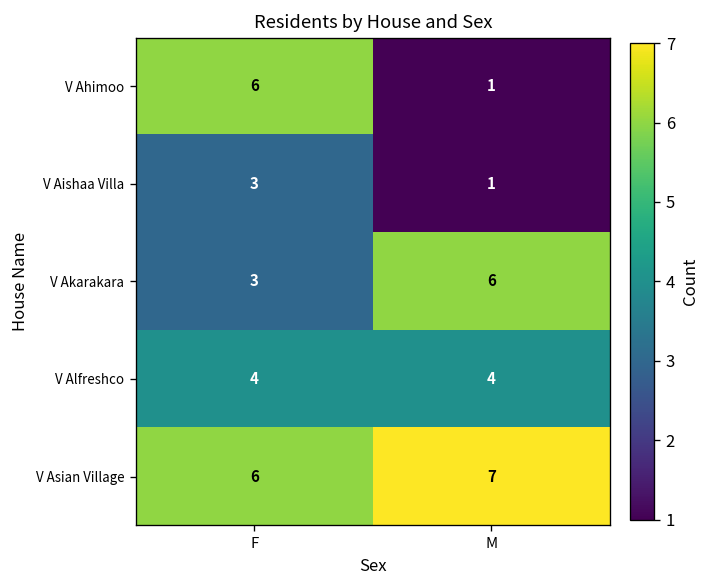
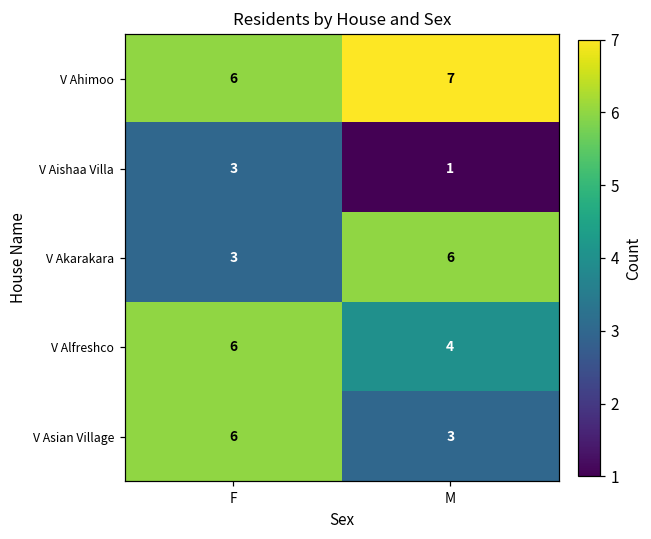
  {
    "V Ahimoo": {
      "F": 6,
-     "M": 1
+     "M": 7
    },
    "V Aishaa Villa": {
      "F": 3,
      "M": 1
    },
    "V Akarakara": {
      "F": 3,
      "M": 6
    },
    "V Alfreshco": {
-     "F": 4,
+     "F": 6,
      "M": 4
    },
    "V Asian Village": {
      "F": 6,
-     "M": 7
+     "M": 3
    }
  }
